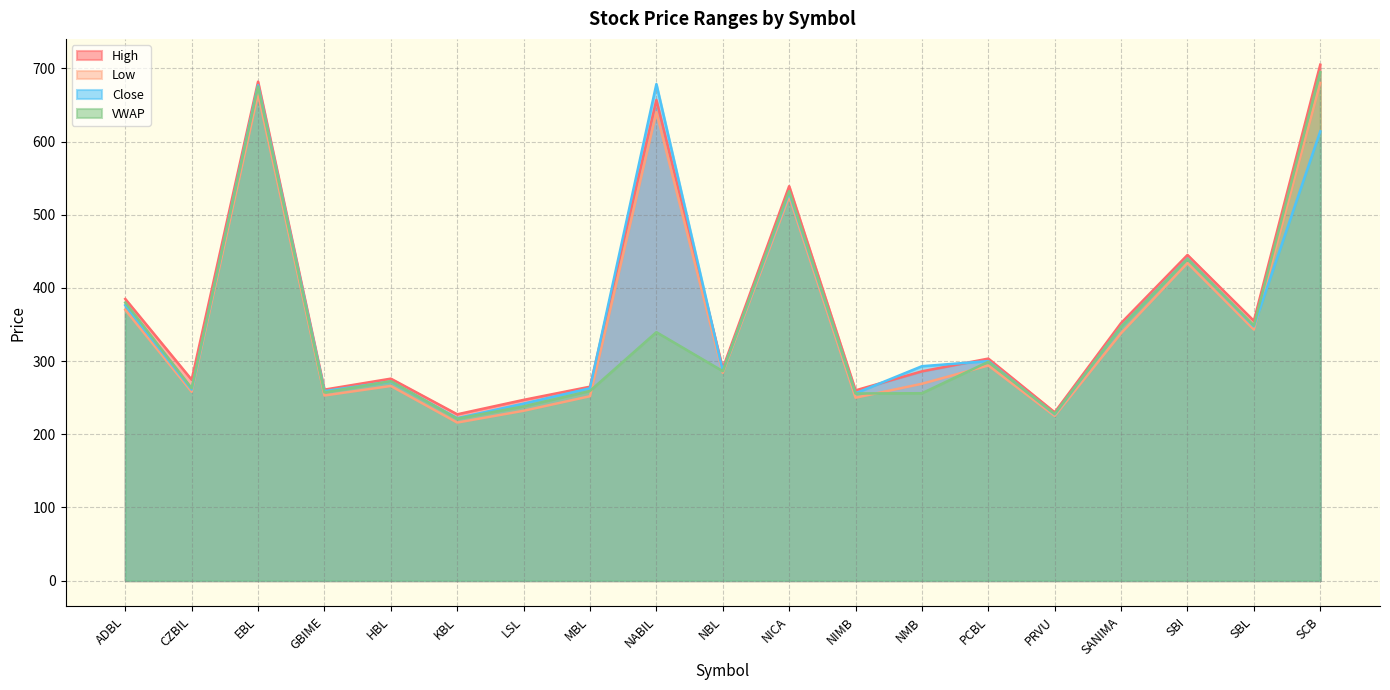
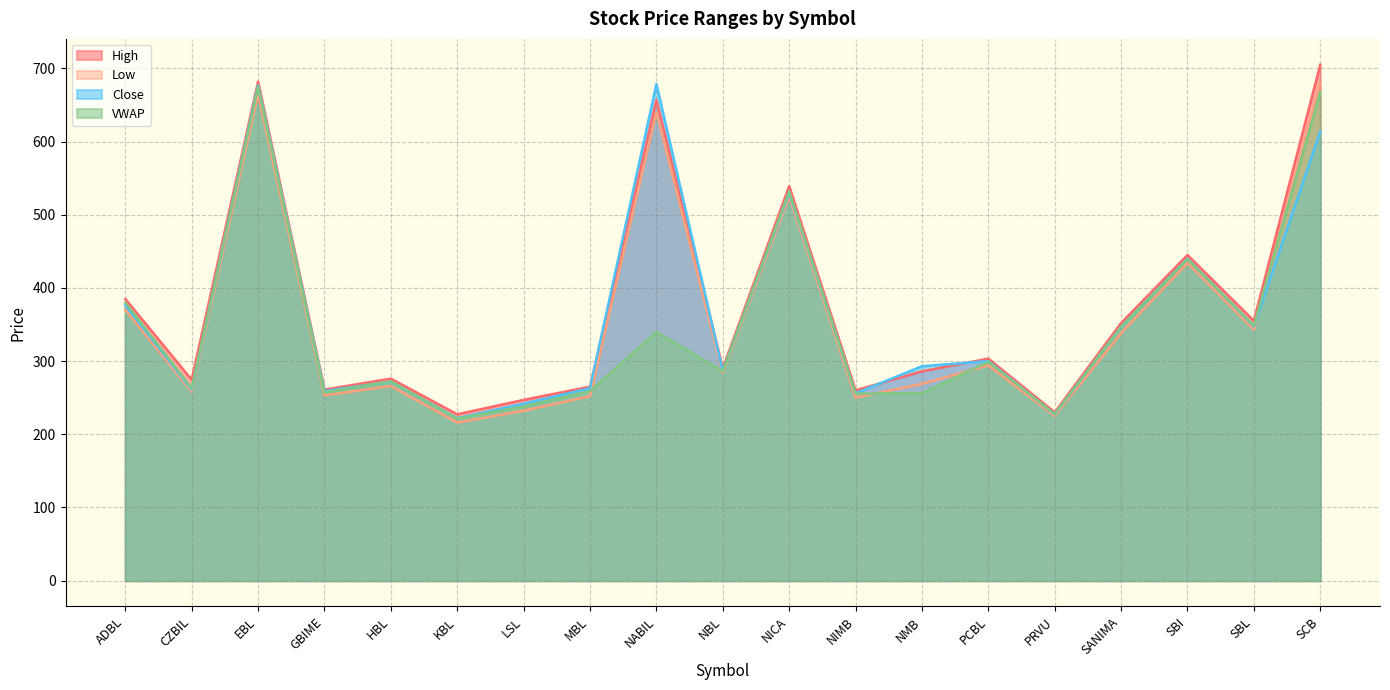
  {
    "Close": {
      "ADBL": 380,
      "LSL": 240,
      "NABIL": 680,
      "NMB": 290,
      "SCB": 610
    },
    "VWAP": {
      "ADBL": 380,
      "LSL": 240,
      "MBL": 260,
      "NABIL": 340,
      "NMB": 260,
-     "SCB": 690
+     "SCB": 670
    }
  }
